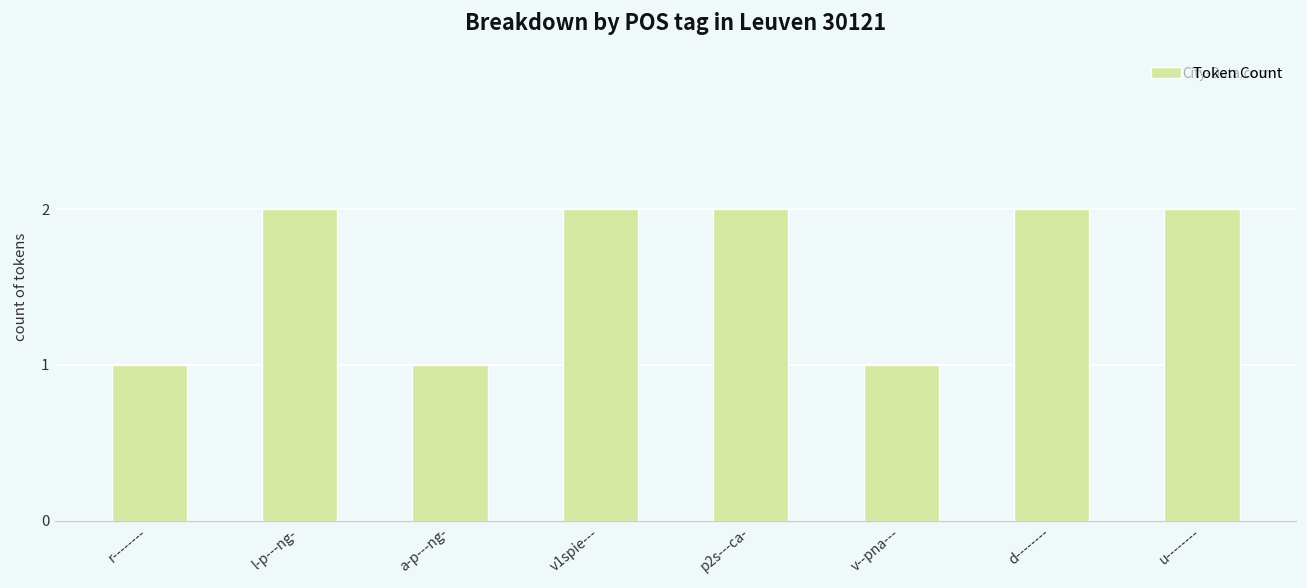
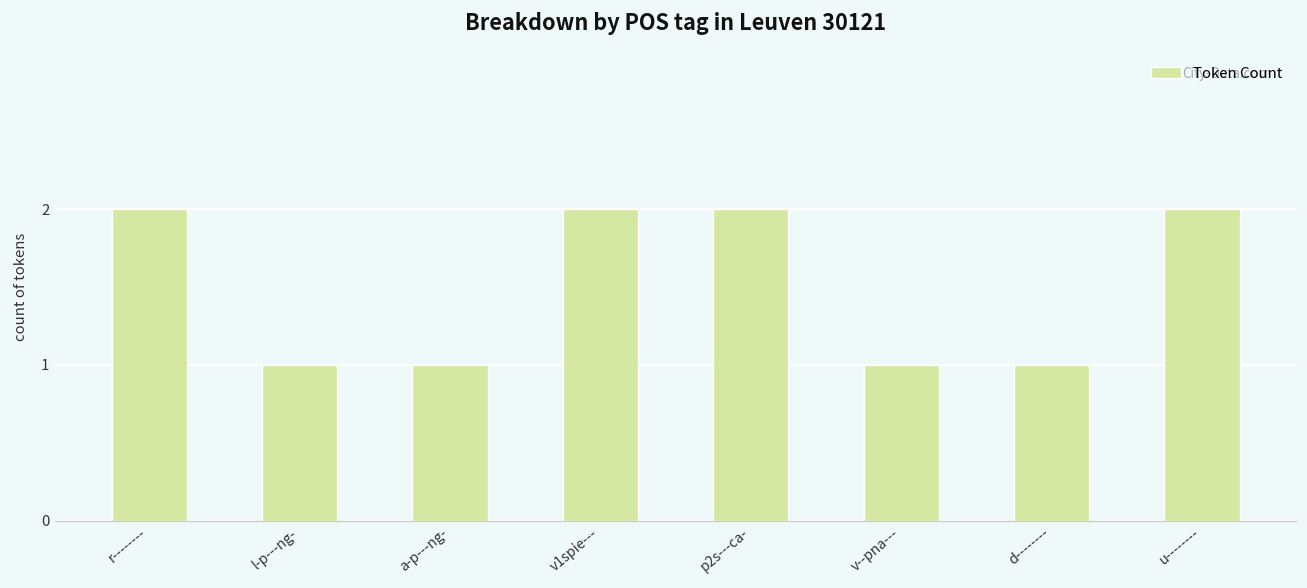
  {
-   "r--------": 1,
-   "l-p---ng-": 2,
+   "r--------": 2,
+   "l-p---ng-": 1,
    "a-p---ng-": 1,
    "v1spie---": 2,
    "p2s---ca-": 2,
    "v--pna---": 1,
-   "d--------": 2,
+   "d--------": 1,
    "u--------": 2
  }
